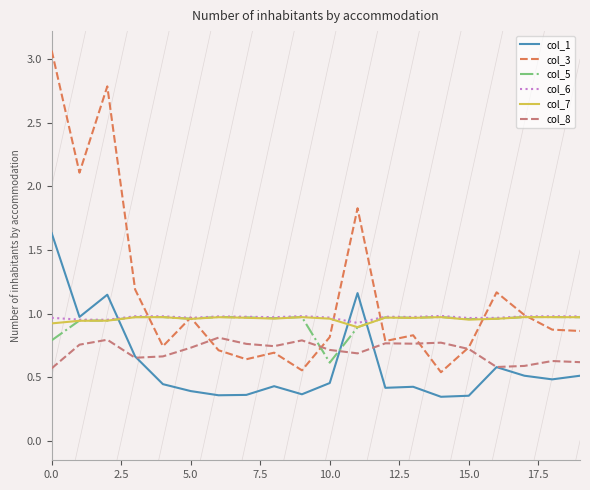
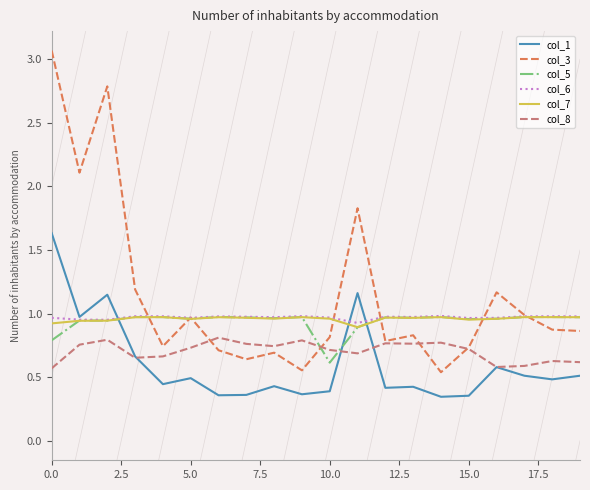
  {
    "col_1": {
      "0.0": 1.63,
-     "5.0": 0.39,
-     "10.0": 0.45,
+     "5.0": 0.49,
+     "10.0": 0.39,
      "15.0": 0.35
    },
    "col_5": {
      "0.0": 0.79,
      "10.0": 0.61
    },
    "col_6": {
      "0.0": 0.97
    },
    "col_7": {
      "0.0": 0.92
    }
  }
